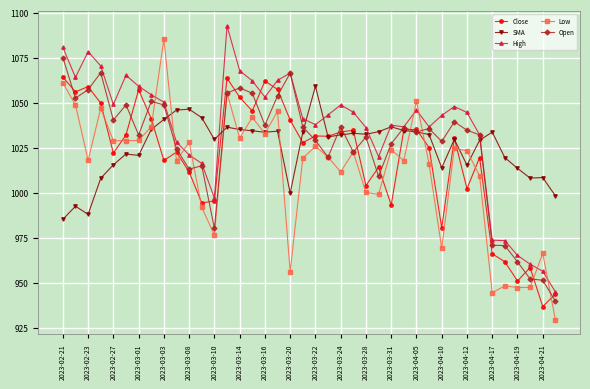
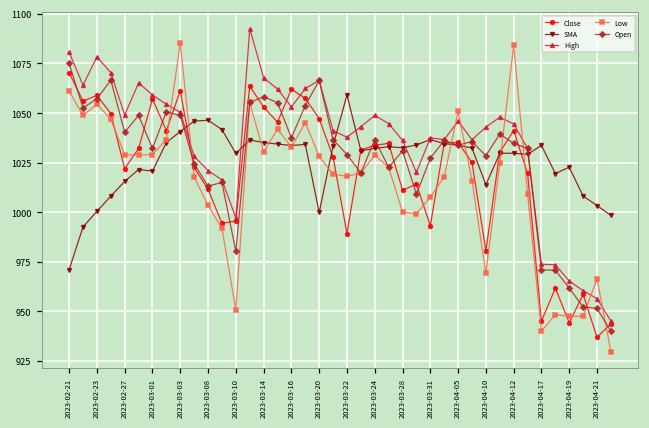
  {
    "Close": {
-     "2023-02-21": 1064,
+     "2023-02-21": 1070,
      "2023-02-23": 1059,
      "2023-02-27": 1022,
      "2023-03-01": 1057,
-     "2023-03-03": 1018,
+     "2023-03-03": 1061,
      "2023-03-08": 1012,
      "2023-03-10": 996,
      "2023-03-14": 1053,
      "2023-03-16": 1062,
-     "2023-03-20": 1040,
-     "2023-03-22": 1032,
+     "2023-03-20": 1047,
+     "2023-03-22": 989,
      "2023-03-24": 1034,
-     "2023-03-28": 1004,
+     "2023-03-28": 1011,
      "2023-03-31": 993,
      "2023-04-05": 1035,
      "2023-04-10": 981,
-     "2023-04-12": 1002,
-     "2023-04-17": 966,
-     "2023-04-19": 951,
+     "2023-04-12": 1041,
+     "2023-04-17": 945,
+     "2023-04-19": 944,
      "2023-04-21": 937
    },
    "SMA": {
-     "2023-02-21": 985,
-     "2023-02-23": 988,
+     "2023-02-21": 971,
+     "2023-02-23": 1000,
      "2023-02-27": 1016,
      "2023-03-01": 1021,
      "2023-03-03": 1041,
      "2023-03-08": 1046,
      "2023-03-10": 1030,
      "2023-03-14": 1035,
      "2023-03-20": 1000,
      "2023-03-22": 1059,
      "2023-03-24": 1032,
      "2023-03-28": 1032,
      "2023-04-10": 1014,
-     "2023-04-12": 1015,
+     "2023-04-12": 1030,
      "2023-04-17": 1034,
-     "2023-04-19": 1014,
-     "2023-04-21": 1008
+     "2023-04-19": 1023,
+     "2023-04-21": 1003
    },
    "Low": {
      "2023-02-21": 1061,
-     "2023-02-23": 1018,
+     "2023-02-23": 1054,
      "2023-02-27": 1029,
      "2023-03-01": 1029,
      "2023-03-03": 1085,
-     "2023-03-08": 1028,
-     "2023-03-10": 977,
+     "2023-03-08": 1003,
+     "2023-03-10": 951,
      "2023-03-14": 1030,
-     "2023-03-20": 956,
-     "2023-03-22": 1026,
-     "2023-03-24": 1012,
+     "2023-03-20": 1028,
+     "2023-03-22": 1018,
+     "2023-03-24": 1029,
      "2023-03-28": 1000,
-     "2023-03-31": 1024,
+     "2023-03-31": 1008,
      "2023-04-05": 1051,
      "2023-04-10": 969,
-     "2023-04-12": 1023,
-     "2023-04-17": 945,
+     "2023-04-12": 1084,
+     "2023-04-17": 940,
      "2023-04-19": 947,
      "2023-04-21": 966
    }
  }
